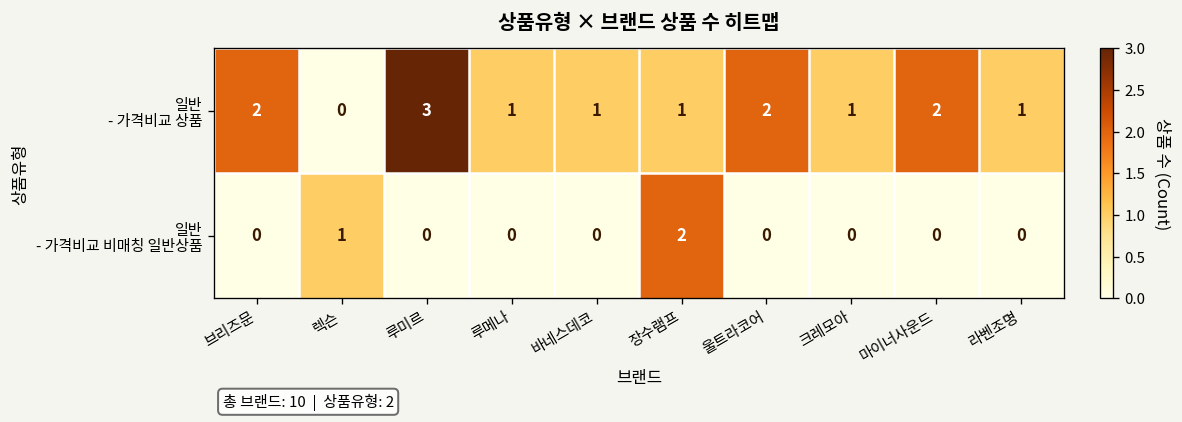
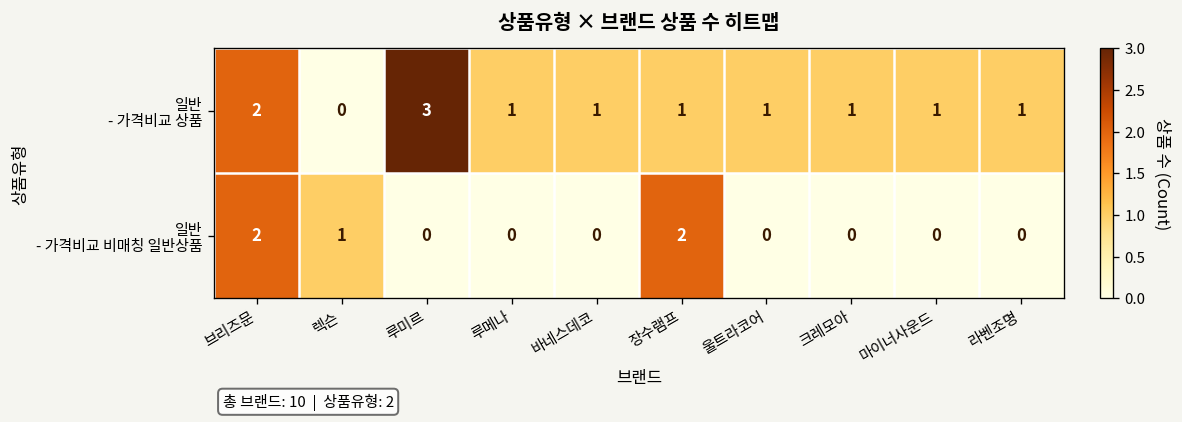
  {
    "일반 - 가격비교 상품": {
      "브리즈문": 2,
      "렉슨": 0,
      "루미르": 3,
      "루메나": 1,
      "바네스데코": 1,
      "장수램프": 1,
-     "울트라코어": 2,
+     "울트라코어": 1,
      "크레모아": 1,
-     "마이너사운드": 2,
+     "마이너사운드": 1,
      "라벤조명": 1
    },
    "일반 - 가격비교 비매칭 일반상품": {
-     "브리즈문": 0,
+     "브리즈문": 2,
      "렉슨": 1,
      "루미르": 0,
      "루메나": 0,
      "바네스데코": 0,
      "장수램프": 2,
      "울트라코어": 0,
      "크레모아": 0,
      "마이너사운드": 0,
      "라벤조명": 0
    }
  }
